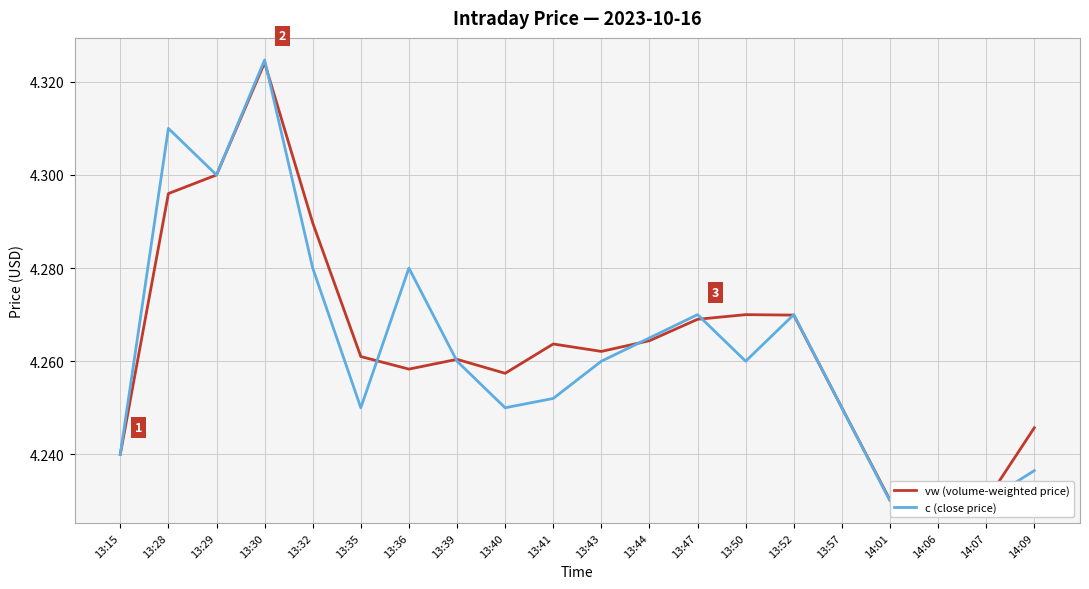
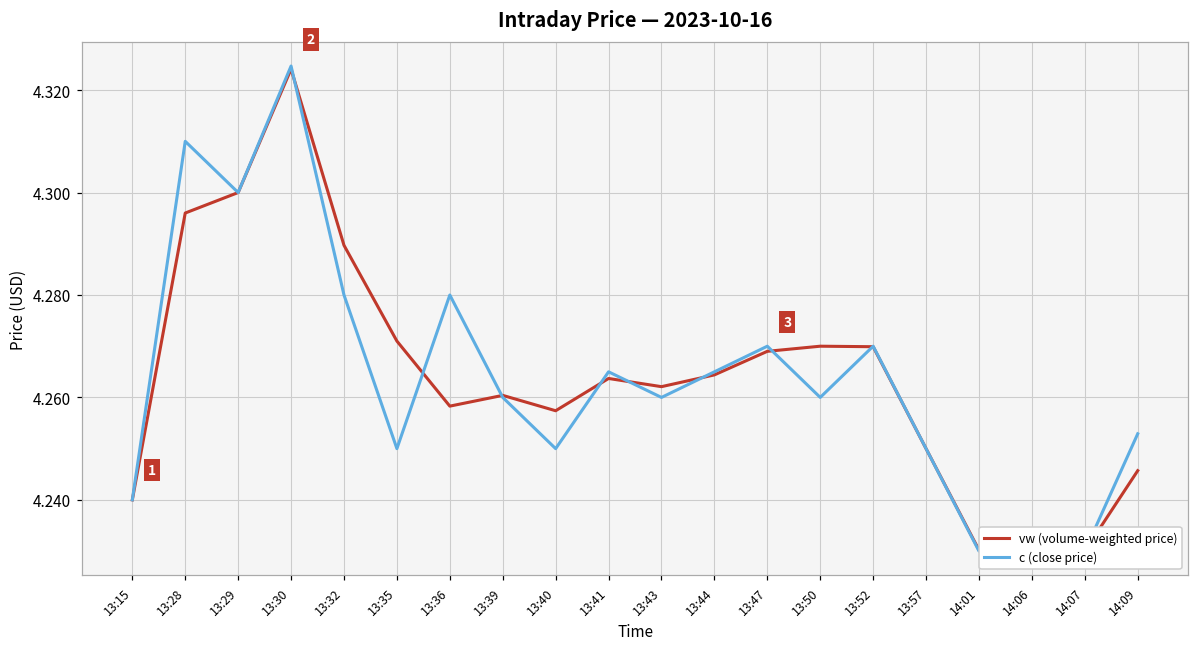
  {
    "vw (volume-weighted price)": {
      "13:28": 4.296,
      "13:30": 4.324,
      "13:32": 4.290,
-     "13:35": 4.261,
+     "13:35": 4.271,
      "13:36": 4.258,
      "13:40": 4.257,
      "13:41": 4.264,
      "13:43": 4.262,
      "13:44": 4.264,
      "13:47": 4.269,
      "13:50": 4.270,
      "14:09": 4.246
    },
    "c (close price)": {
      "13:28": 4.310,
      "13:32": 4.280,
      "13:35": 4.250,
      "13:36": 4.280,
      "13:40": 4.250,
-     "13:41": 4.252,
+     "13:41": 4.265,
      "13:43": 4.260,
      "13:44": 4.265,
      "13:50": 4.260,
-     "14:09": 4.237
+     "14:09": 4.253
    }
  }
